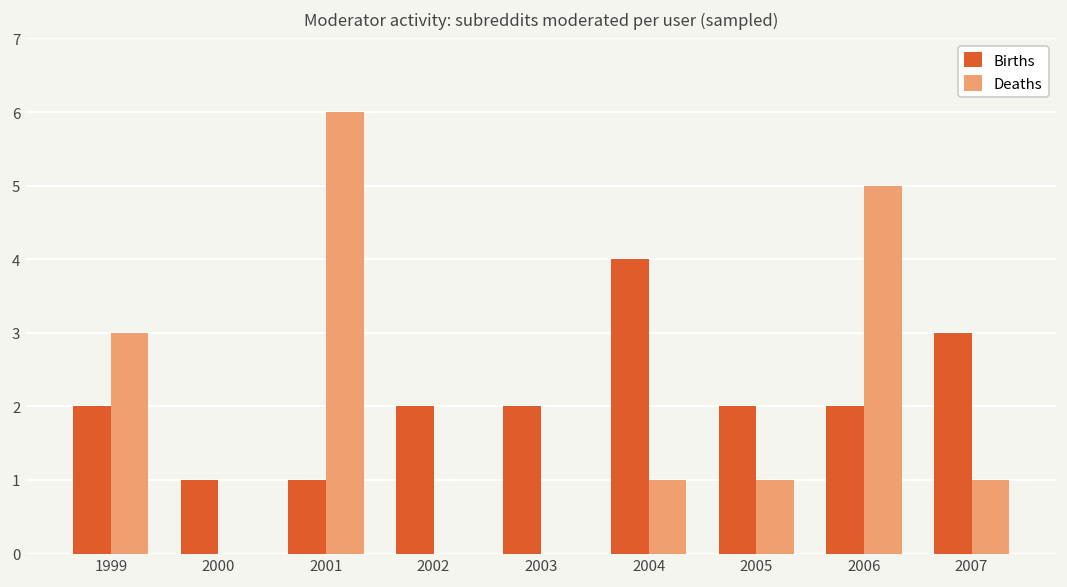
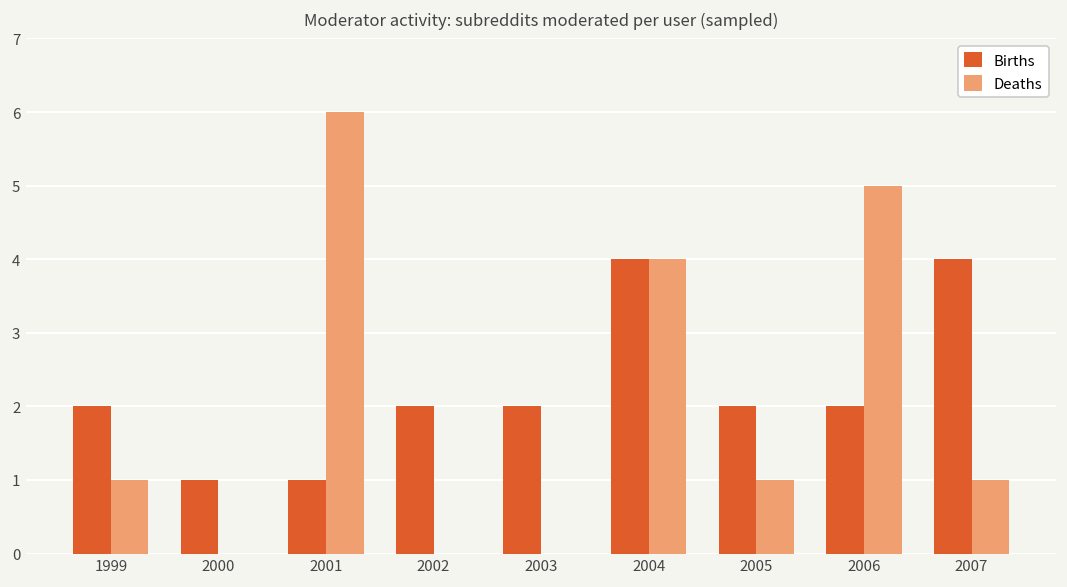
  {
    "Births": {
      "1999": 2,
      "2000": 1,
      "2001": 1,
      "2002": 2,
      "2003": 2,
      "2004": 4,
      "2005": 2,
      "2006": 2,
-     "2007": 3
+     "2007": 4
    },
    "Deaths": {
-     "1999": 3,
+     "1999": 1,
      "2000": 0,
      "2001": 6,
      "2002": 0,
      "2003": 0,
-     "2004": 1,
+     "2004": 4,
      "2005": 1,
      "2006": 5,
      "2007": 1
    }
  }
